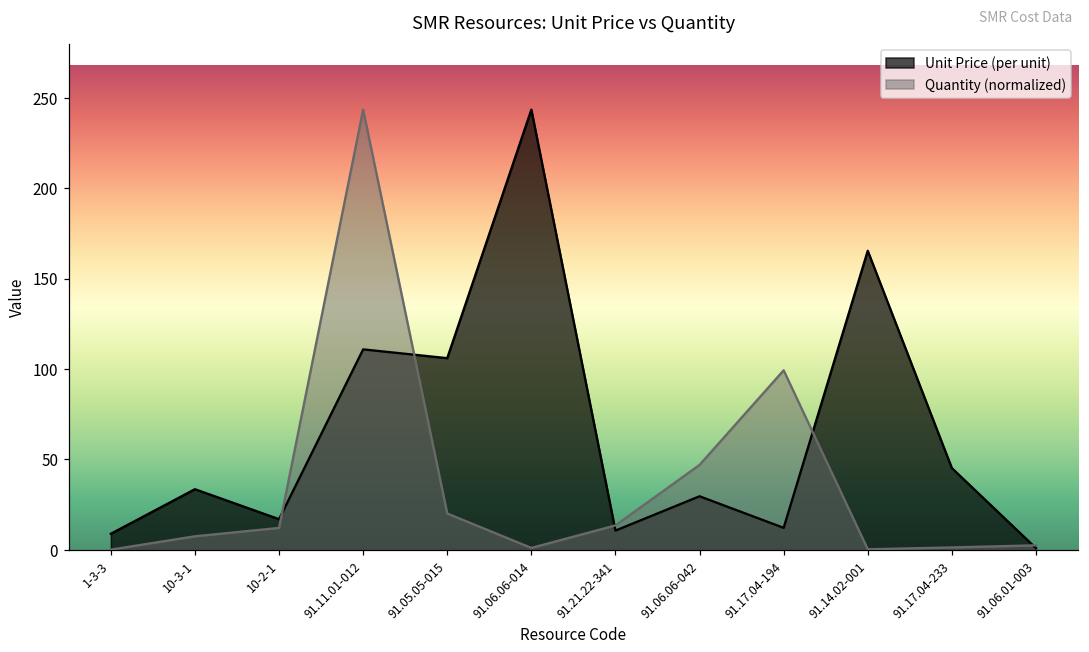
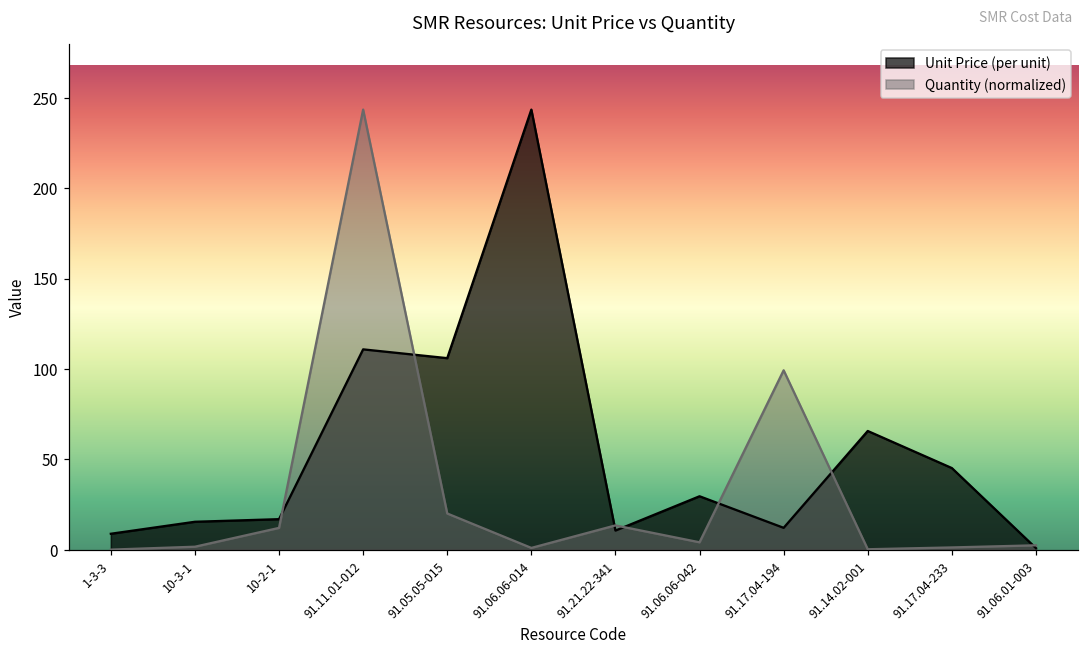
  {
    "Unit Price (per unit)": {
      "1-3-3": 9,
-     "10-3-1": 34,
+     "10-3-1": 15,
      "10-2-1": 17,
      "91.11.01-012": 111,
      "91.05.05-015": 106,
      "91.06.06-014": 243,
      "91.21.22-341": 11,
      "91.06.06-042": 30,
      "91.17.04-194": 12,
-     "91.14.02-001": 165,
+     "91.14.02-001": 66,
      "91.17.04-233": 45,
      "91.06.01-003": 1
    },
    "Quantity (normalized)": {
      "1-3-3": 0,
-     "10-3-1": 7,
+     "10-3-1": 2,
      "10-2-1": 12,
      "91.11.01-012": 243,
      "91.05.05-015": 20,
      "91.06.06-014": 1,
      "91.21.22-341": 13,
-     "91.06.06-042": 47,
+     "91.06.06-042": 4,
      "91.17.04-194": 99,
      "91.14.02-001": 0,
      "91.17.04-233": 1,
      "91.06.01-003": 2
    }
  }
